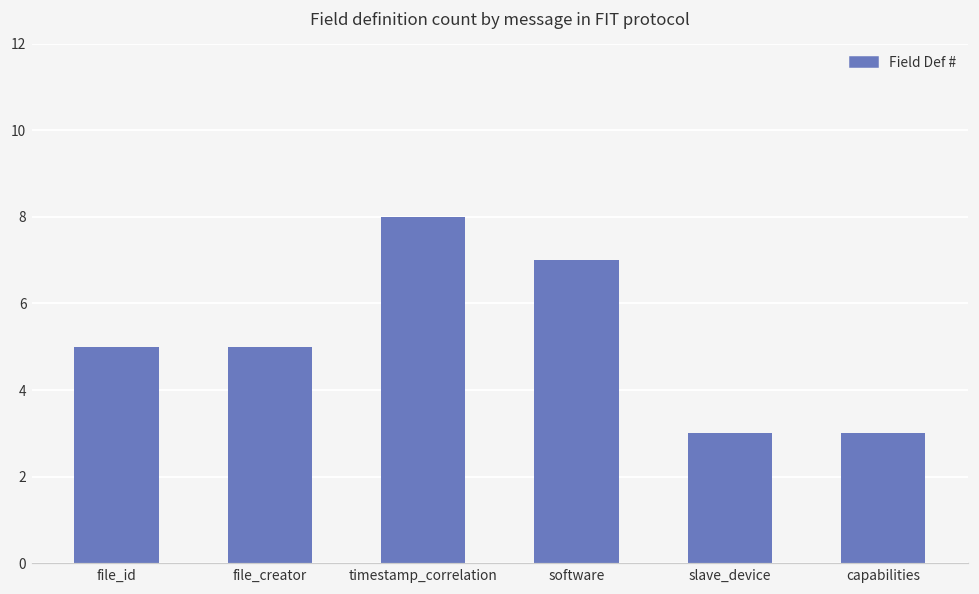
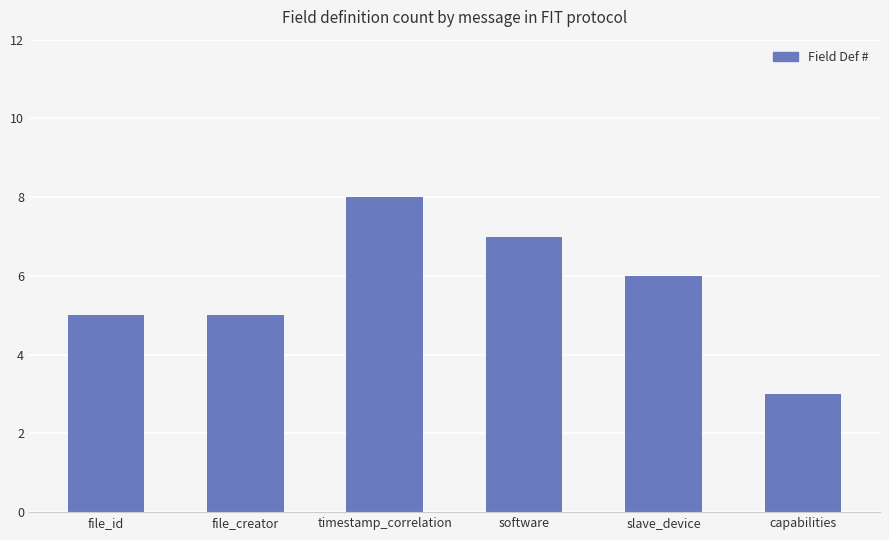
  {
    "file_id": 5,
    "file_creator": 5,
    "timestamp_correlation": 8,
    "software": 7,
-   "slave_device": 3,
+   "slave_device": 6,
    "capabilities": 3
  }
